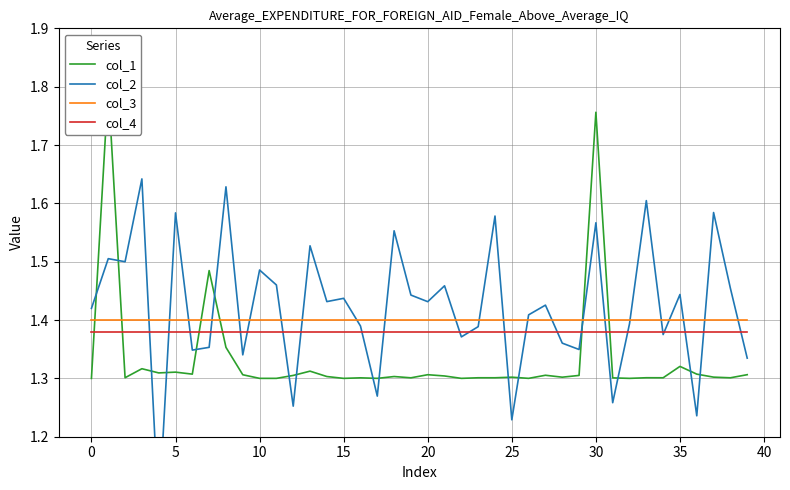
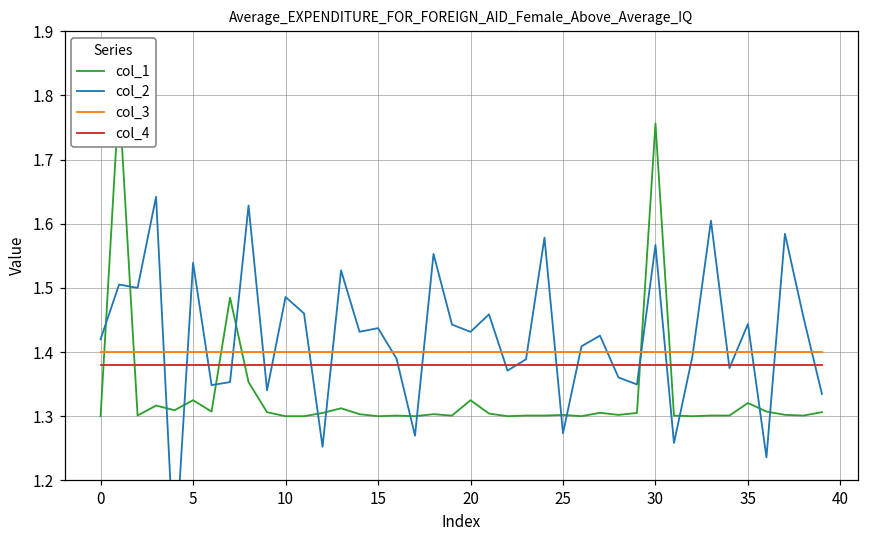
  {
    "col_1": {
      "0": 1.30,
-     "5": 1.31,
+     "5": 1.32,
      "10": 1.30,
      "15": 1.30,
-     "20": 1.31,
+     "20": 1.32,
      "25": 1.30,
      "30": 1.76,
      "35": 1.32
    },
    "col_2": {
      "0": 1.42,
-     "5": 1.58,
+     "5": 1.54,
      "10": 1.49,
      "15": 1.44,
      "20": 1.43,
-     "25": 1.23,
+     "25": 1.27,
      "30": 1.57,
      "35": 1.44
    },
    "col_3": {
      "0": 1.40,
      "5": 1.40,
      "10": 1.40,
      "15": 1.40,
      "20": 1.40,
      "25": 1.40,
      "30": 1.40,
      "35": 1.40
    },
    "col_4": {
      "0": 1.38,
      "5": 1.38,
      "10": 1.38,
      "15": 1.38,
      "20": 1.38,
      "25": 1.38,
      "30": 1.38,
      "35": 1.38
    }
  }
